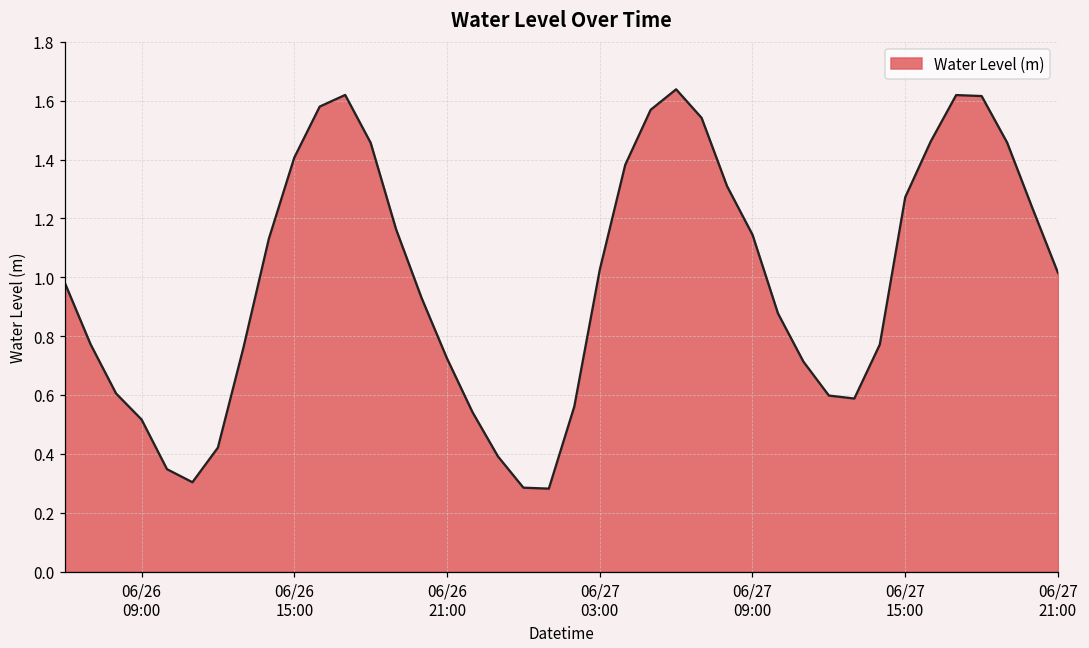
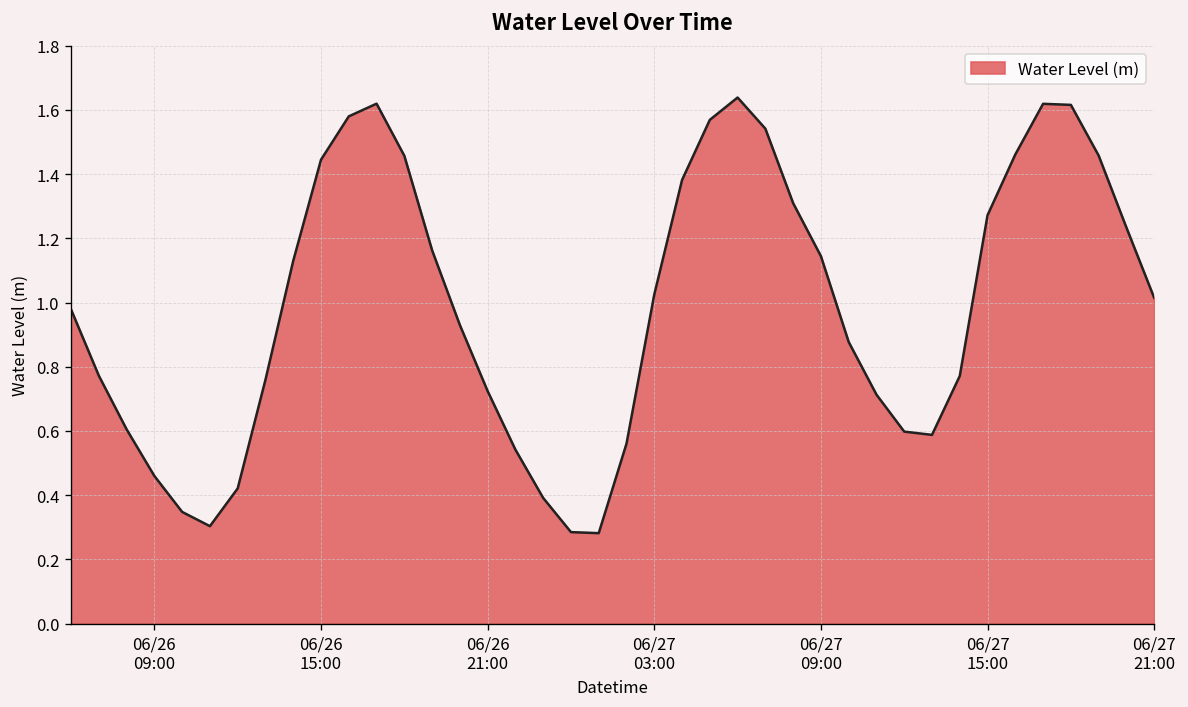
  {
-   "06/26 09:00": 0.52,
-   "06/26 15:00": 1.41,
+   "06/26 09:00": 0.46,
+   "06/26 15:00": 1.44,
    "06/26 21:00": 0.72,
    "06/27 03:00": 1.03,
    "06/27 09:00": 1.14,
    "06/27 15:00": 1.27,
    "06/27 21:00": 1.01
  }
